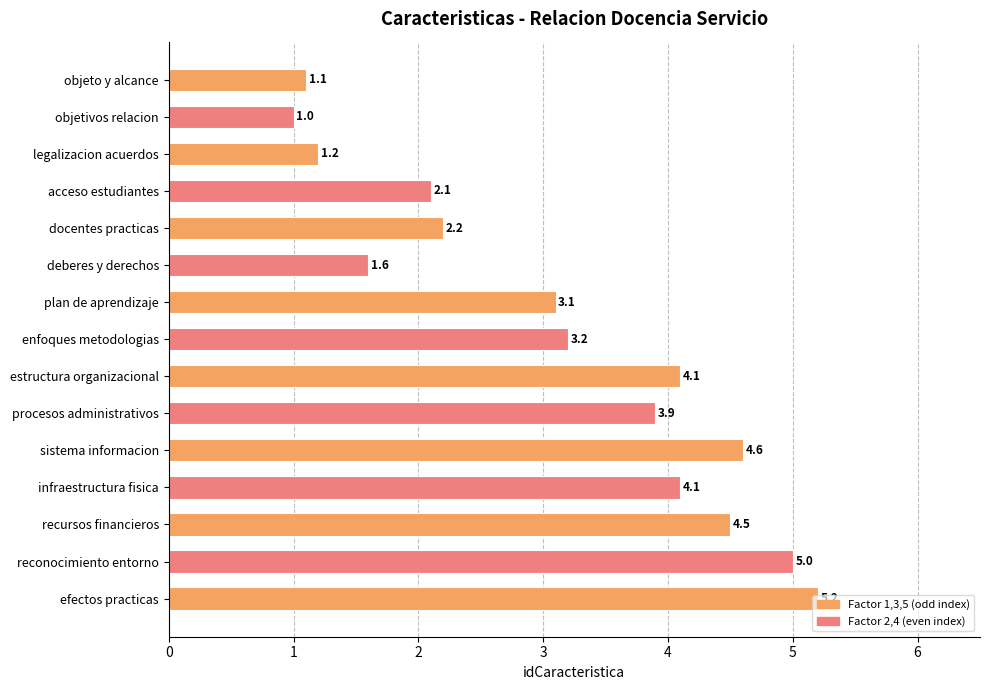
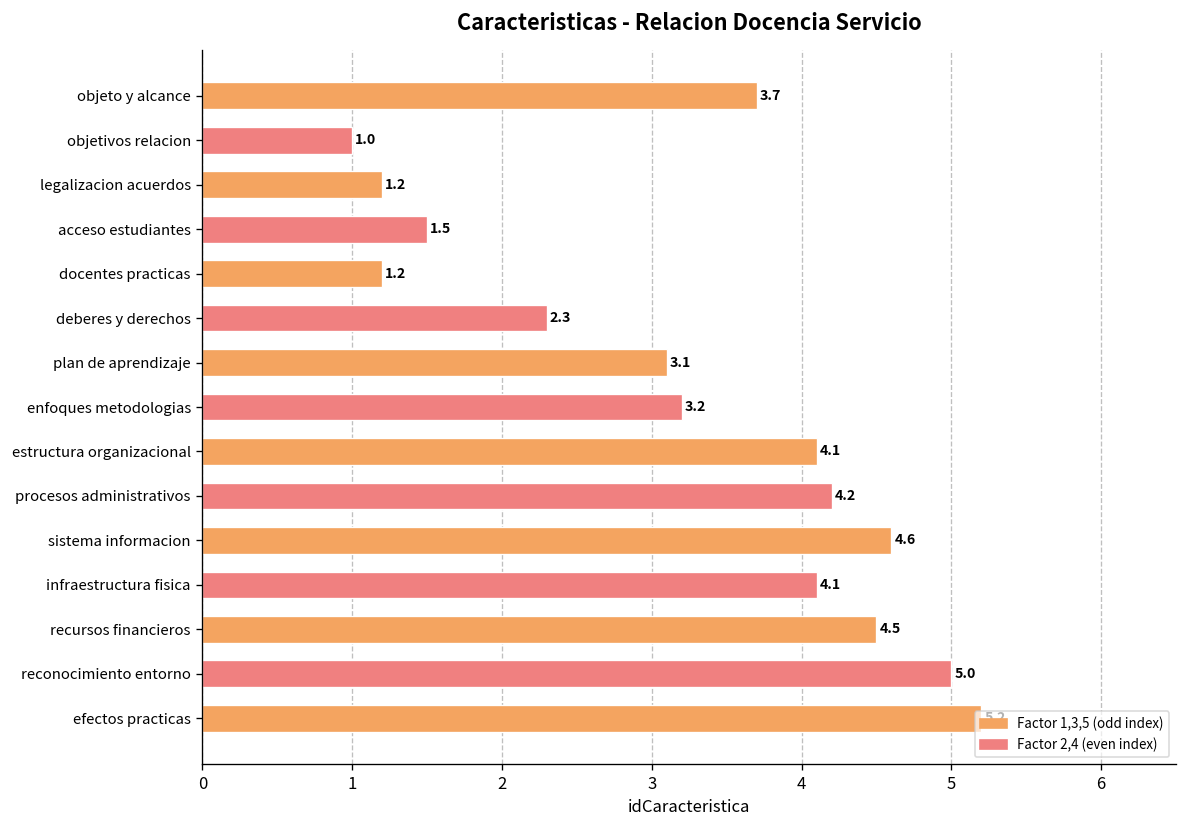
  {
-   "objeto y alcance": 1.1,
+   "objeto y alcance": 3.7,
    "objetivos relacion": 1.0,
    "legalizacion acuerdos": 1.2,
-   "acceso estudiantes": 2.1,
-   "docentes practicas": 2.2,
-   "deberes y derechos": 1.6,
+   "acceso estudiantes": 1.5,
+   "docentes practicas": 1.2,
+   "deberes y derechos": 2.3,
    "plan de aprendizaje": 3.1,
    "enfoques metodologias": 3.2,
    "estructura organizacional": 4.1,
-   "procesos administrativos": 3.9,
+   "procesos administrativos": 4.2,
    "sistema informacion": 4.6,
    "infraestructura fisica": 4.1,
    "recursos financieros": 4.5,
    "reconocimiento entorno": 5.0
  }
